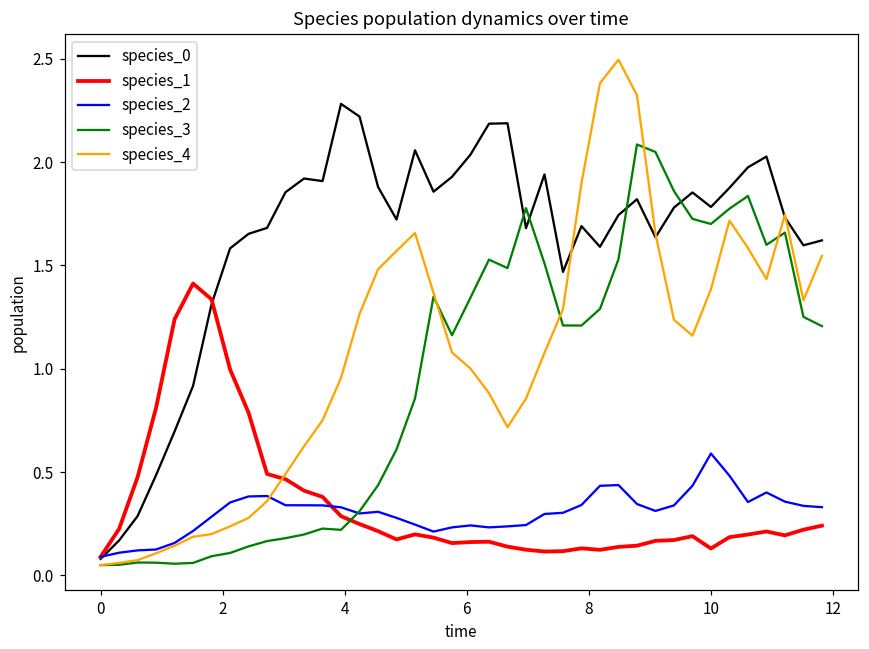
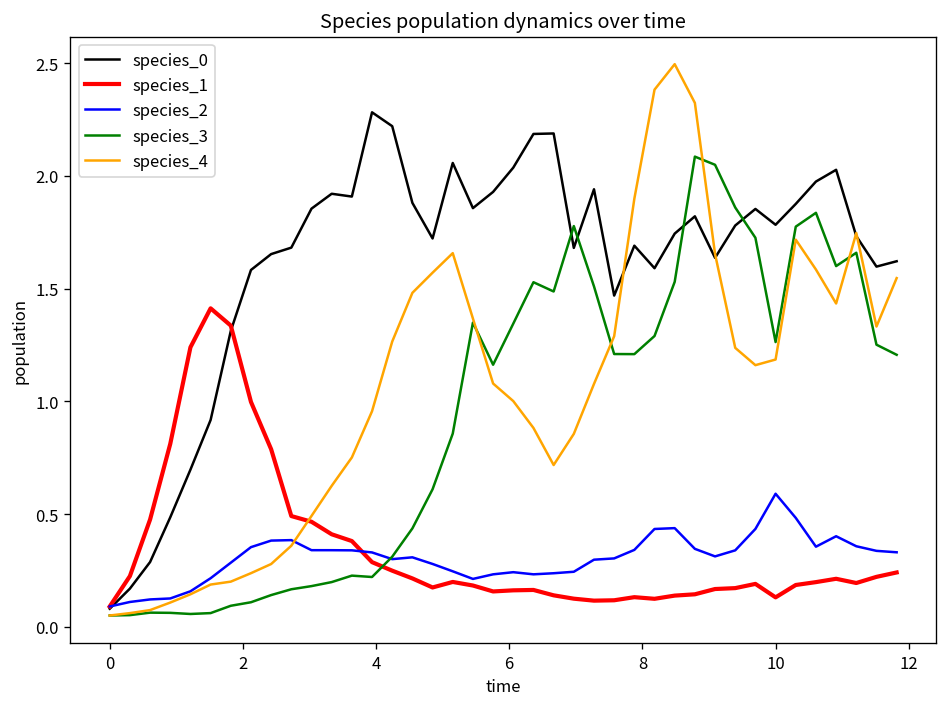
  {
    "species_0": {
      "10": 1.78
    },
    "species_1": {
      "10": 0.13
    },
    "species_2": {
      "10": 0.59
    },
    "species_3": {
-     "10": 1.70
+     "10": 1.26
    },
    "species_4": {
-     "10": 1.39
+     "10": 1.19
    }
  }
